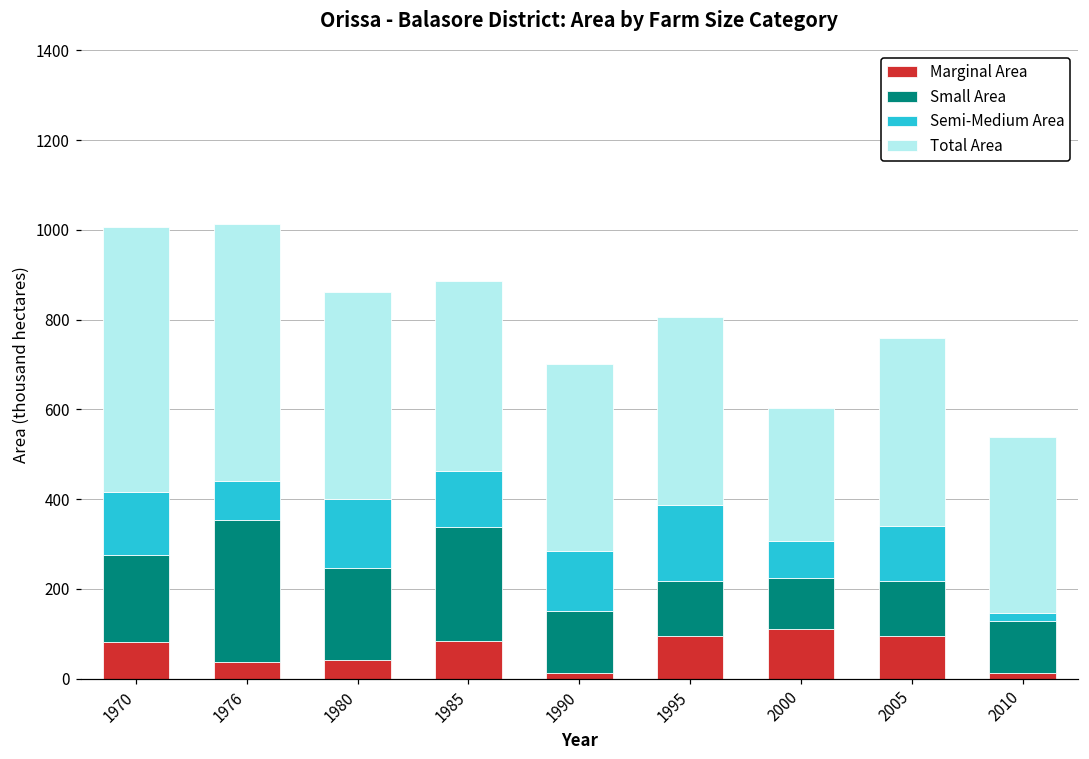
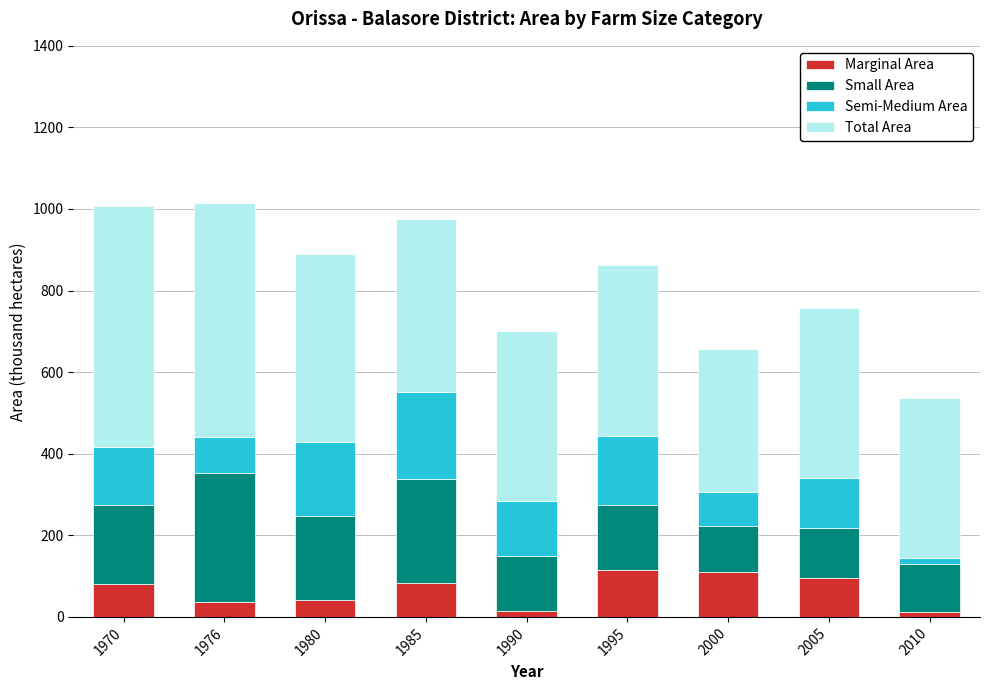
  {
    "Marginal Area": {
      "1970": 80,
      "1976": 40,
      "1980": 40,
      "1985": 80,
      "1990": 10,
-     "1995": 100,
+     "1995": 110,
      "2000": 110,
      "2005": 100,
      "2010": 10
    },
    "Small Area": {
      "1970": 190,
      "1976": 320,
      "1980": 210,
      "1985": 260,
      "1990": 140,
-     "1995": 120,
+     "1995": 160,
      "2000": 110,
      "2005": 120,
      "2010": 120
    },
    "Semi-Medium Area": {
      "1970": 140,
      "1976": 90,
-     "1980": 150,
-     "1985": 120,
+     "1980": 180,
+     "1985": 210,
      "1990": 140,
      "1995": 170,
      "2000": 80,
      "2005": 120,
      "2010": 20
    },
    "Total Area": {
      "1970": 590,
      "1976": 570,
      "1980": 460,
      "1985": 420,
      "1990": 420,
      "1995": 420,
-     "2000": 300,
+     "2000": 350,
      "2005": 420,
      "2010": 390
    }
  }
